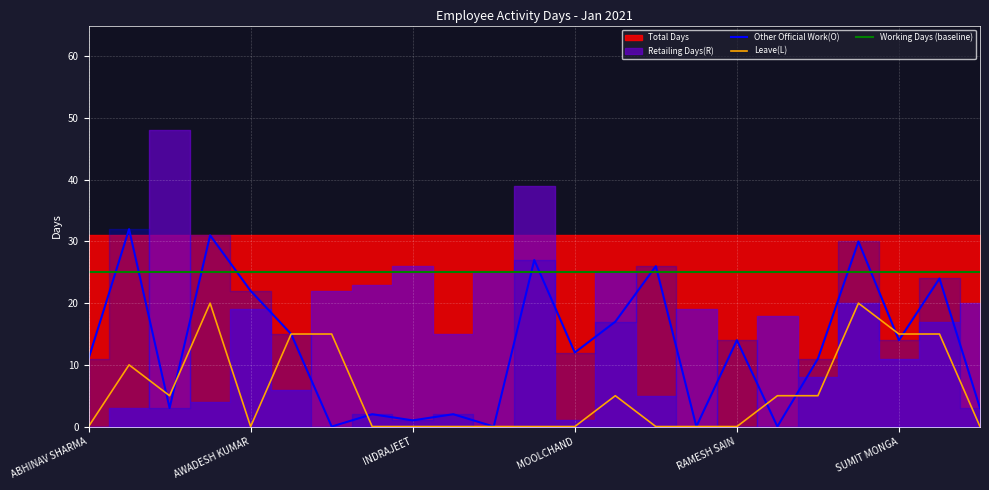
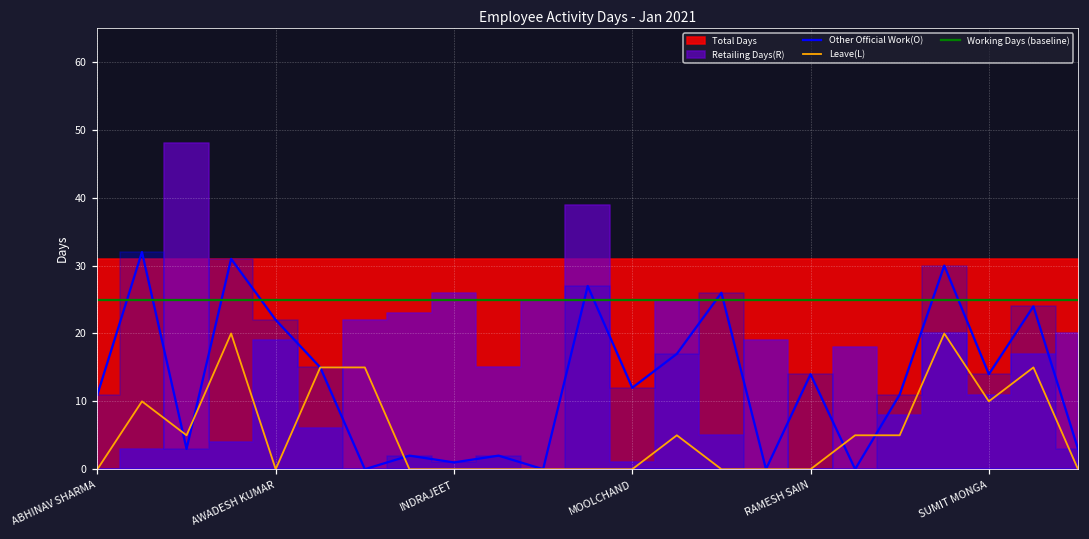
  {
    "Leave(L)": {
      "AWADESH KUMAR": 0,
      "INDRAJEET": 0,
      "MOOLCHAND": 0,
      "RAMESH SAIN": 0,
-     "SUMIT MONGA": 15
+     "SUMIT MONGA": 10
    }
  }
